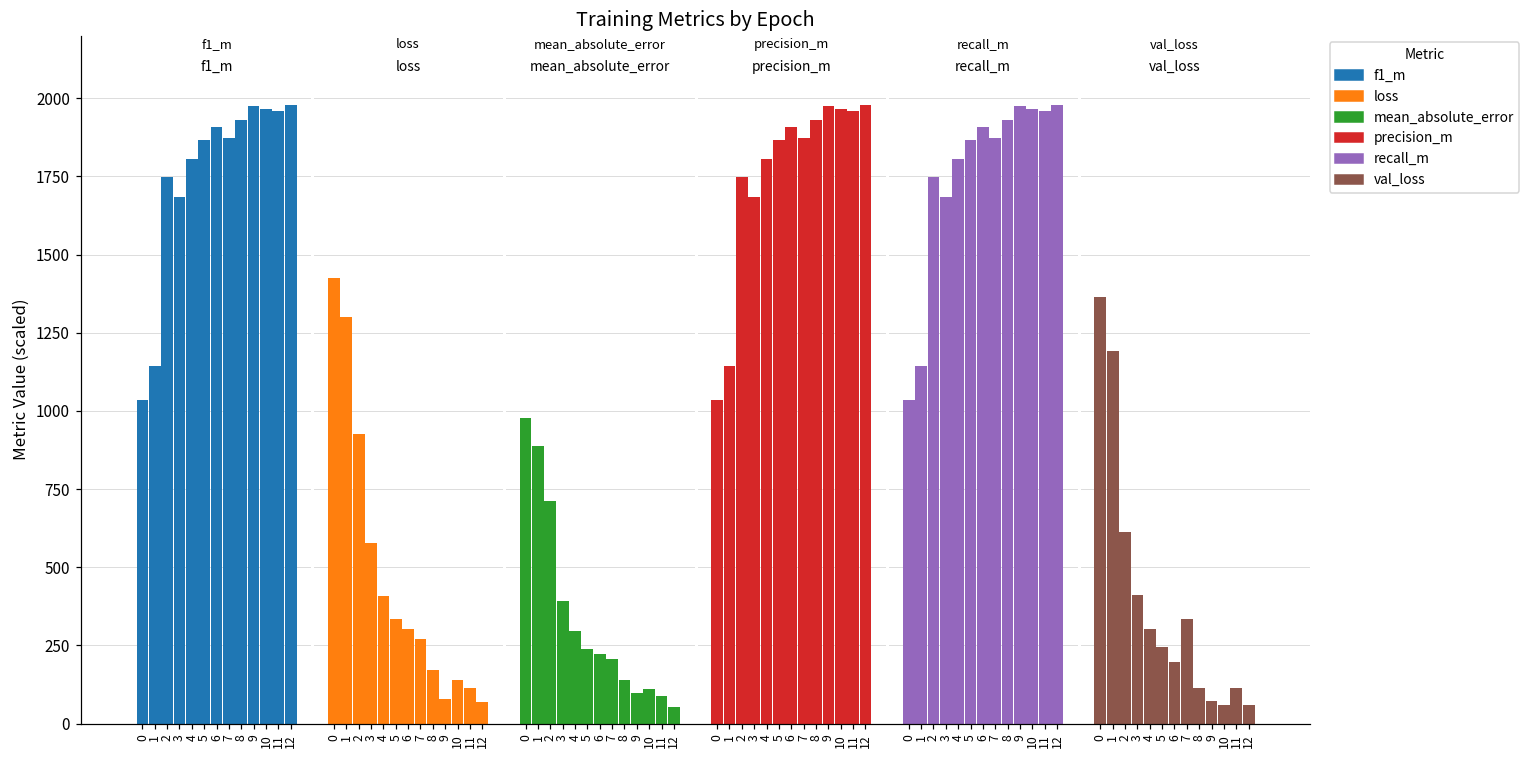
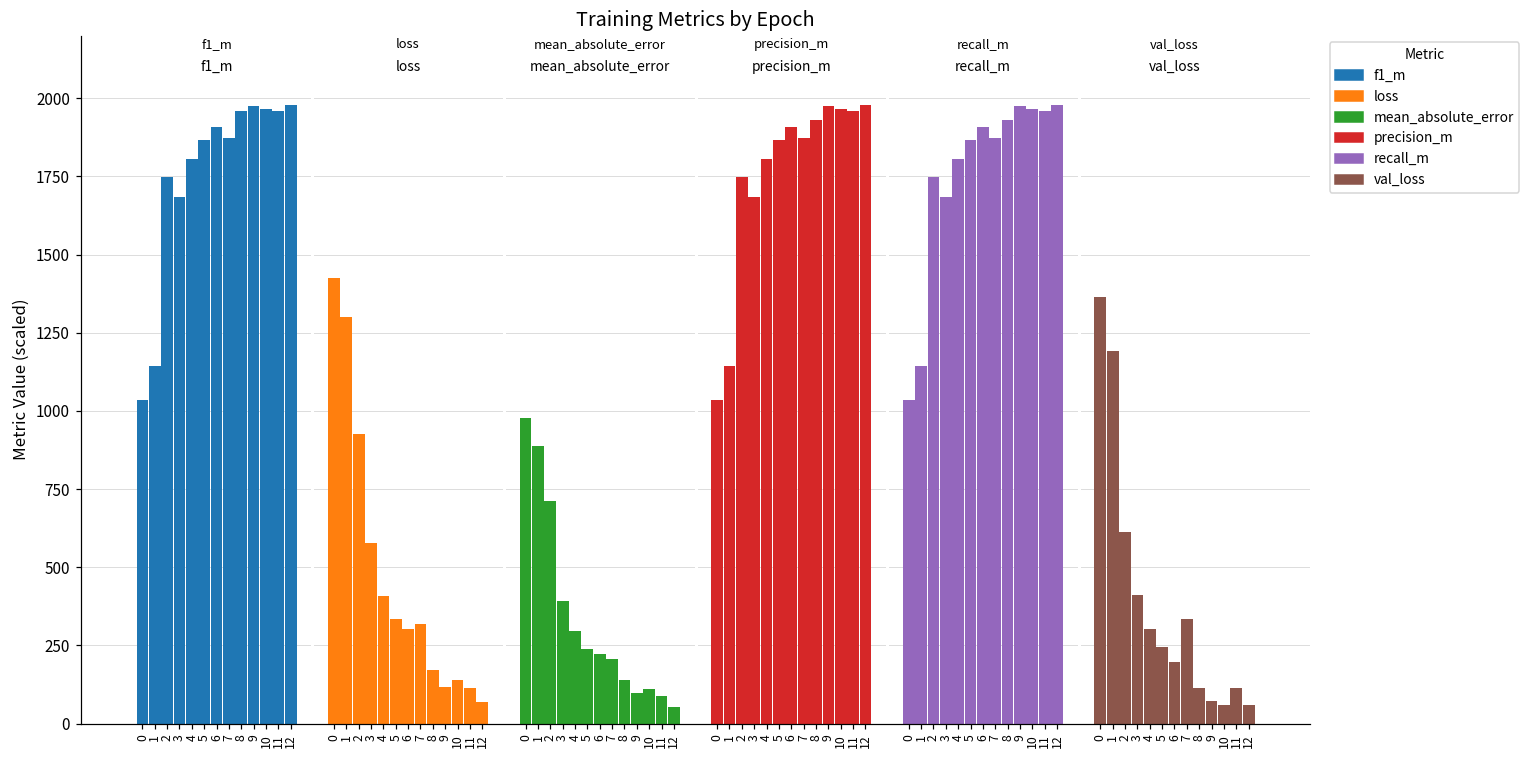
  {
    "f1_m": {
      "0": 1030,
      "1": 1140,
      "2": 1750,
      "3": 1680,
      "4": 1800,
      "5": 1870,
      "6": 1910,
      "7": 1870,
-     "8": 1930,
+     "8": 1960,
      "9": 1970,
      "10": 1960,
      "11": 1960,
      "12": 1980
    },
    "loss": {
      "0": 1430,
      "1": 1300,
      "2": 930,
      "3": 580,
      "4": 410,
      "5": 340,
      "6": 300,
-     "7": 270,
+     "7": 320,
      "8": 170,
-     "9": 80,
+     "9": 120,
      "10": 140,
      "11": 110,
      "12": 70
    },
    "mean_absolute_error": {
      "0": 980,
      "1": 890,
      "2": 710,
      "3": 390,
      "4": 300,
      "5": 240,
      "6": 220,
      "7": 210,
      "8": 140,
      "9": 100,
      "10": 110,
      "11": 90,
      "12": 50
    },
    "precision_m": {
      "0": 1030,
      "1": 1140,
      "2": 1750,
      "3": 1680,
      "4": 1800,
      "5": 1870,
      "6": 1910,
      "7": 1870,
      "8": 1930,
      "9": 1970,
      "10": 1960,
      "11": 1960,
      "12": 1980
    },
    "recall_m": {
      "0": 1030,
      "1": 1140,
      "2": 1750,
      "3": 1680,
      "4": 1800,
      "5": 1870,
      "6": 1910,
      "7": 1870,
      "8": 1930,
      "9": 1970,
      "10": 1960,
      "11": 1960,
      "12": 1980
    },
    "val_loss": {
      "0": 1360,
      "1": 1190,
      "2": 610,
      "3": 410,
      "4": 300,
      "5": 250,
      "6": 200,
      "7": 330,
      "8": 110,
      "9": 70,
      "10": 60,
      "11": 110,
      "12": 60
    }
  }
